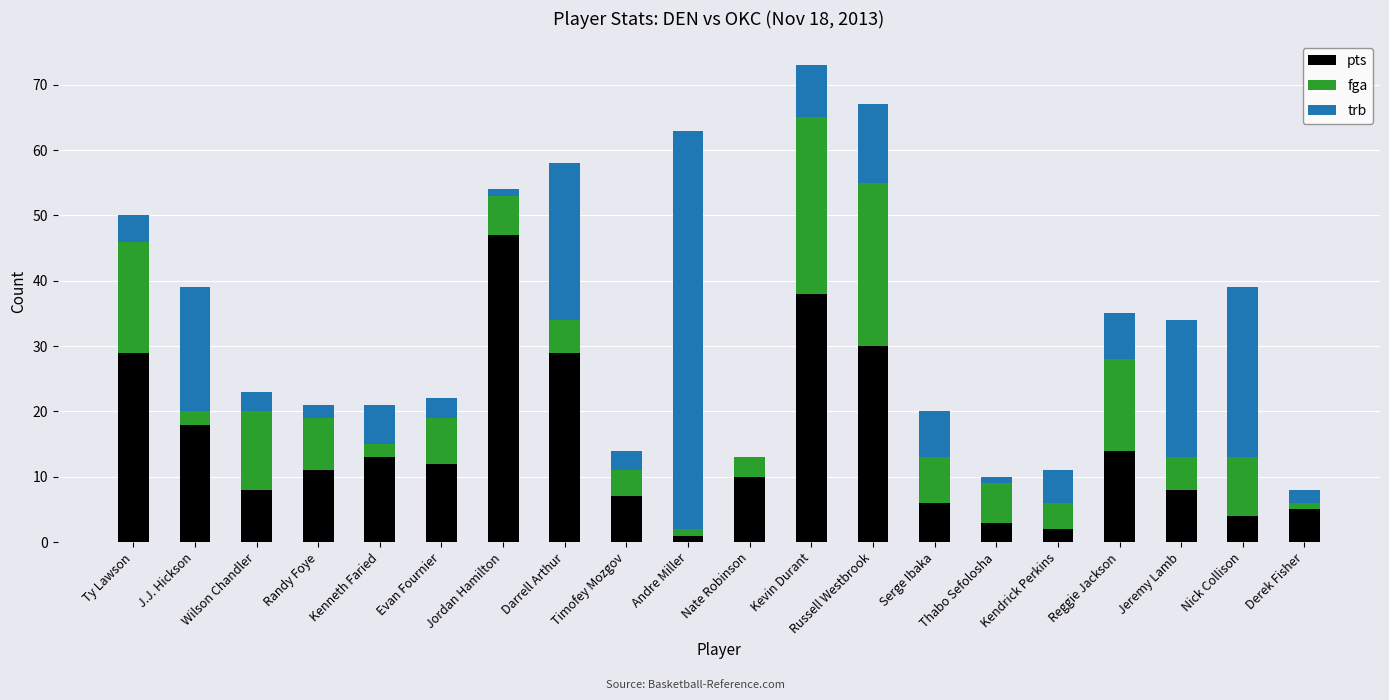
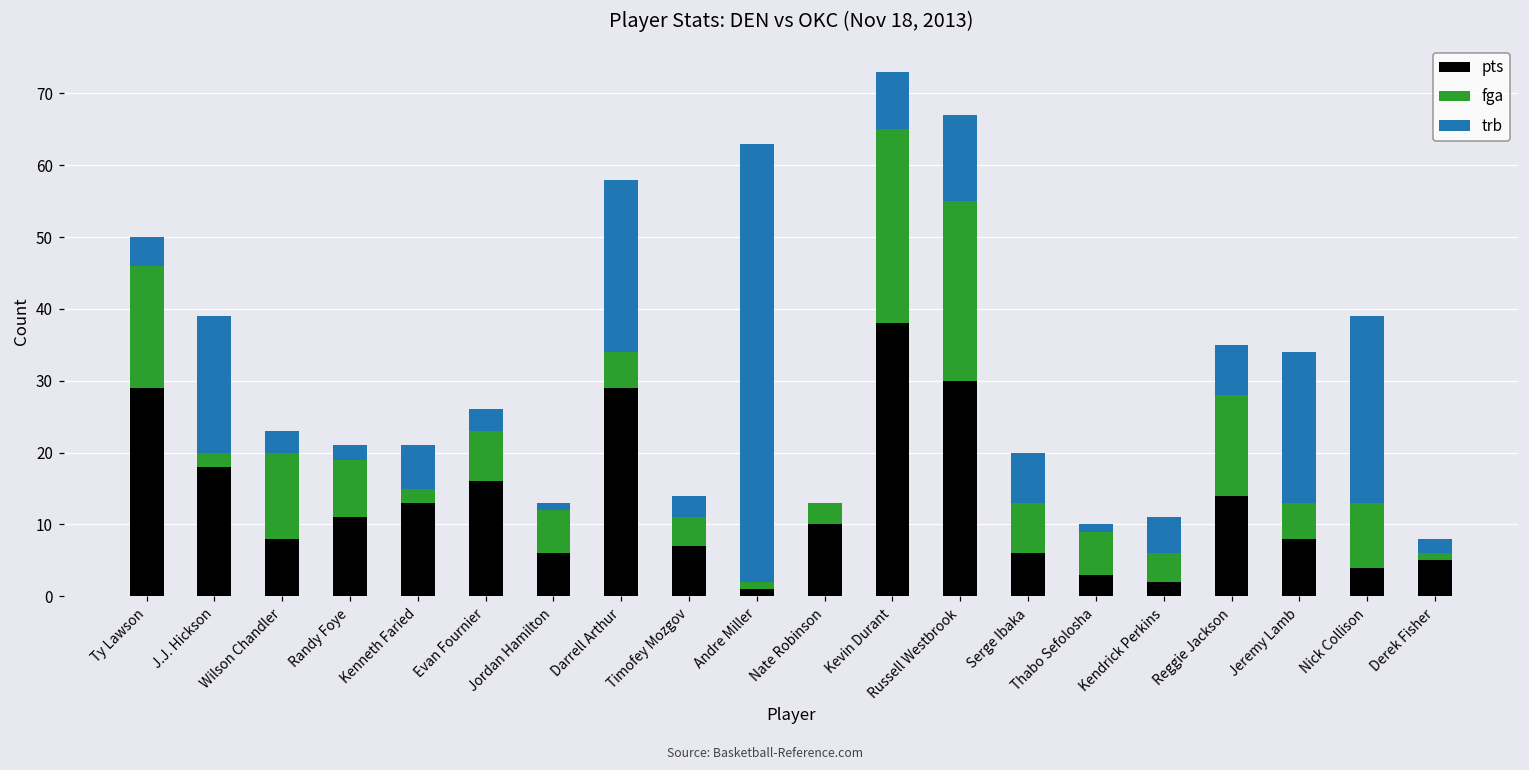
  {
    "pts": {
      "Ty Lawson": 29,
      "J.J. Hickson": 18,
      "Wilson Chandler": 8,
      "Randy Foye": 11,
      "Kenneth Faried": 13,
-     "Evan Fournier": 12,
-     "Jordan Hamilton": 47,
+     "Evan Fournier": 16,
+     "Jordan Hamilton": 6,
      "Darrell Arthur": 29,
      "Timofey Mozgov": 7,
      "Andre Miller": 1,
      "Nate Robinson": 10,
      "Kevin Durant": 38,
      "Russell Westbrook": 30,
      "Serge Ibaka": 6,
      "Thabo Sefolosha": 3,
      "Kendrick Perkins": 2,
      "Reggie Jackson": 14,
      "Jeremy Lamb": 8,
      "Nick Collison": 4,
      "Derek Fisher": 5
    },
    "fga": {
      "Ty Lawson": 17,
      "J.J. Hickson": 2,
      "Wilson Chandler": 12,
      "Randy Foye": 8,
      "Kenneth Faried": 2,
      "Evan Fournier": 7,
      "Jordan Hamilton": 6,
      "Darrell Arthur": 5,
      "Timofey Mozgov": 4,
      "Andre Miller": 1,
      "Nate Robinson": 3,
      "Kevin Durant": 27,
      "Russell Westbrook": 25,
      "Serge Ibaka": 7,
      "Thabo Sefolosha": 6,
      "Kendrick Perkins": 4,
      "Reggie Jackson": 14,
      "Jeremy Lamb": 5,
      "Nick Collison": 9,
      "Derek Fisher": 1
    },
    "trb": {
      "Ty Lawson": 4,
      "J.J. Hickson": 19,
      "Wilson Chandler": 3,
      "Randy Foye": 2,
      "Kenneth Faried": 6,
      "Evan Fournier": 3,
      "Jordan Hamilton": 1,
      "Darrell Arthur": 24,
      "Timofey Mozgov": 3,
      "Andre Miller": 61,
      "Nate Robinson": 0,
      "Kevin Durant": 8,
      "Russell Westbrook": 12,
      "Serge Ibaka": 7,
      "Thabo Sefolosha": 1,
      "Kendrick Perkins": 5,
      "Reggie Jackson": 7,
      "Jeremy Lamb": 21,
      "Nick Collison": 26,
      "Derek Fisher": 2
    }
  }
